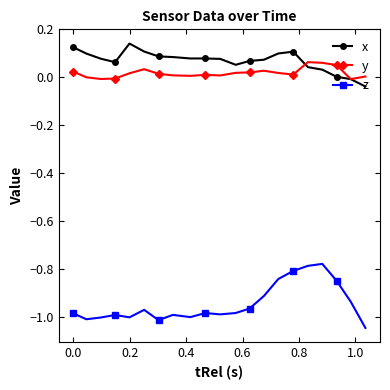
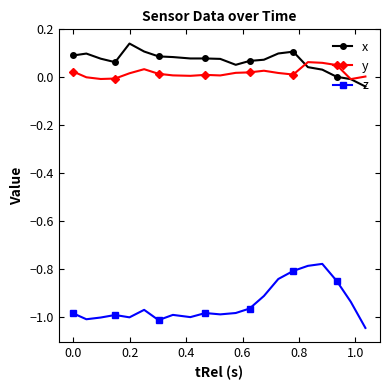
  {
    "x": {
-     "0.0": 0.13
+     "0.0": 0.09
    },
    "y": {
      "0.0": 0.02
    },
    "z": {
      "0.0": -0.98
    }
  }
